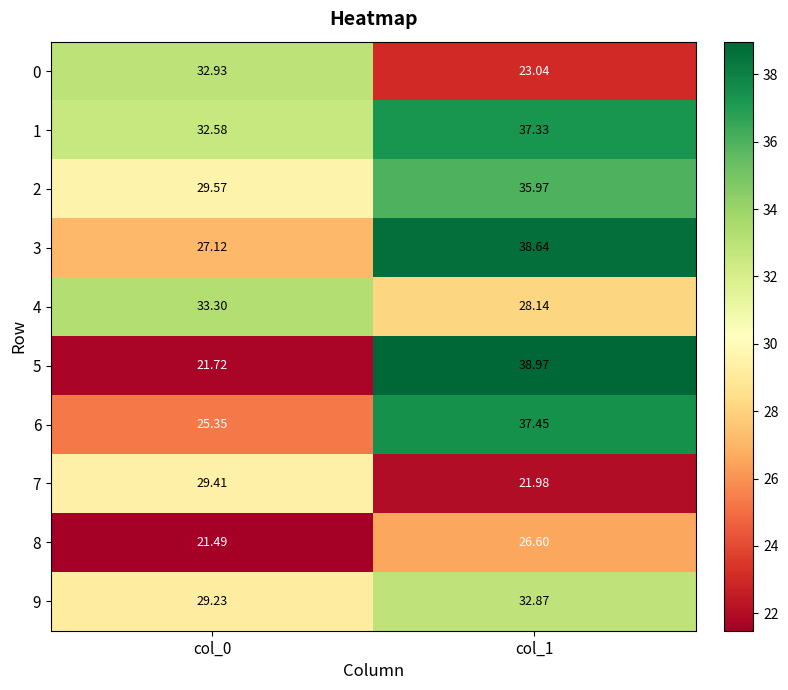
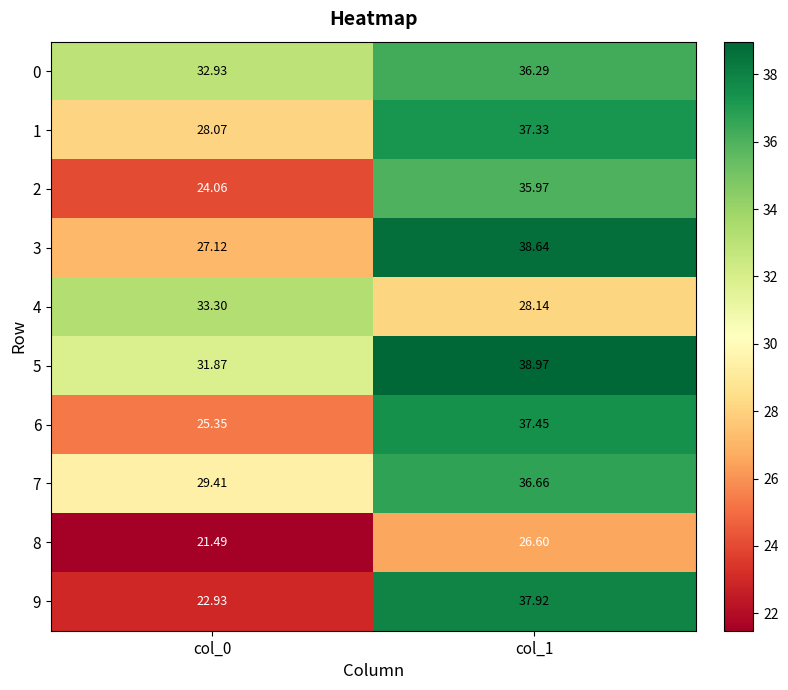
  {
    "0": {
      "col_0": 32.93,
-     "col_1": 23.04
+     "col_1": 36.29
    },
    "1": {
-     "col_0": 32.58,
+     "col_0": 28.07,
      "col_1": 37.33
    },
    "2": {
-     "col_0": 29.57,
+     "col_0": 24.06,
      "col_1": 35.97
    },
    "3": {
      "col_0": 27.12,
      "col_1": 38.64
    },
    "4": {
      "col_0": 33.30,
      "col_1": 28.14
    },
    "5": {
-     "col_0": 21.72,
+     "col_0": 31.87,
      "col_1": 38.97
    },
    "6": {
      "col_0": 25.35,
      "col_1": 37.45
    },
    "7": {
      "col_0": 29.41,
-     "col_1": 21.98
+     "col_1": 36.66
    },
    "8": {
      "col_0": 21.49,
      "col_1": 26.60
    },
    "9": {
-     "col_0": 29.23,
-     "col_1": 32.87
+     "col_0": 22.93,
+     "col_1": 37.92
    }
  }
